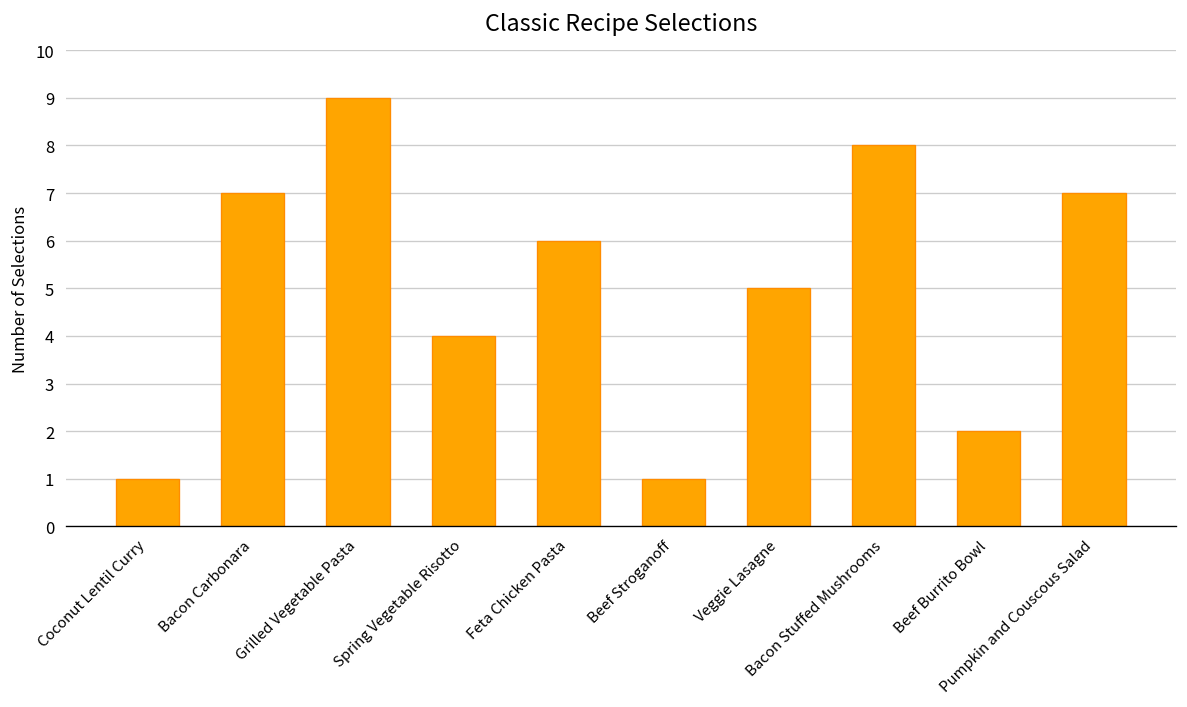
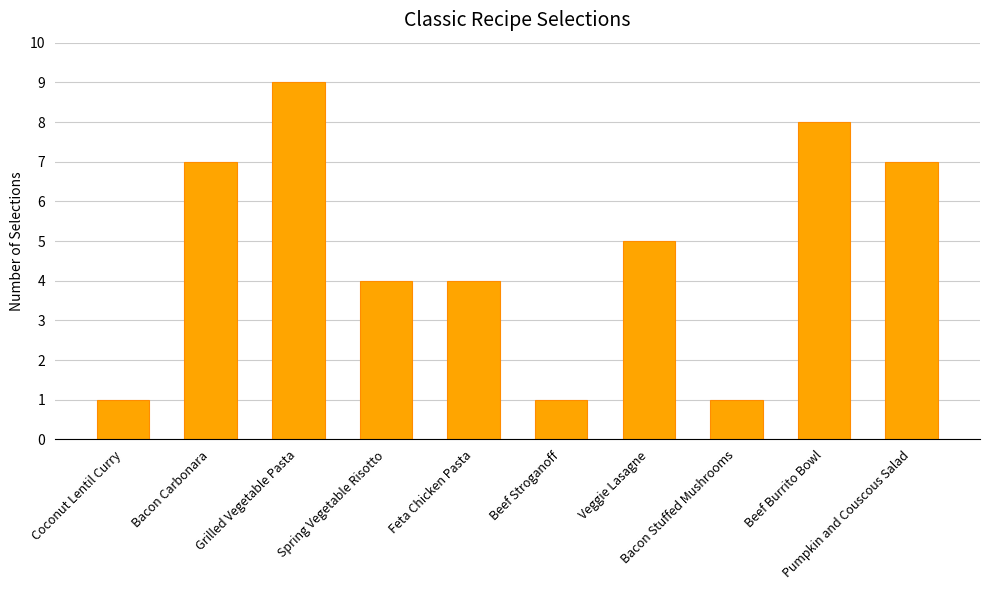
  {
    "Coconut Lentil Curry": 1,
    "Bacon Carbonara": 7,
    "Grilled Vegetable Pasta": 9,
    "Spring Vegetable Risotto": 4,
-   "Feta Chicken Pasta": 6,
+   "Feta Chicken Pasta": 4,
    "Beef Stroganoff": 1,
    "Veggie Lasagne": 5,
-   "Bacon Stuffed Mushrooms": 8,
-   "Beef Burrito Bowl": 2,
+   "Bacon Stuffed Mushrooms": 1,
+   "Beef Burrito Bowl": 8,
    "Pumpkin and Couscous Salad": 7
  }
